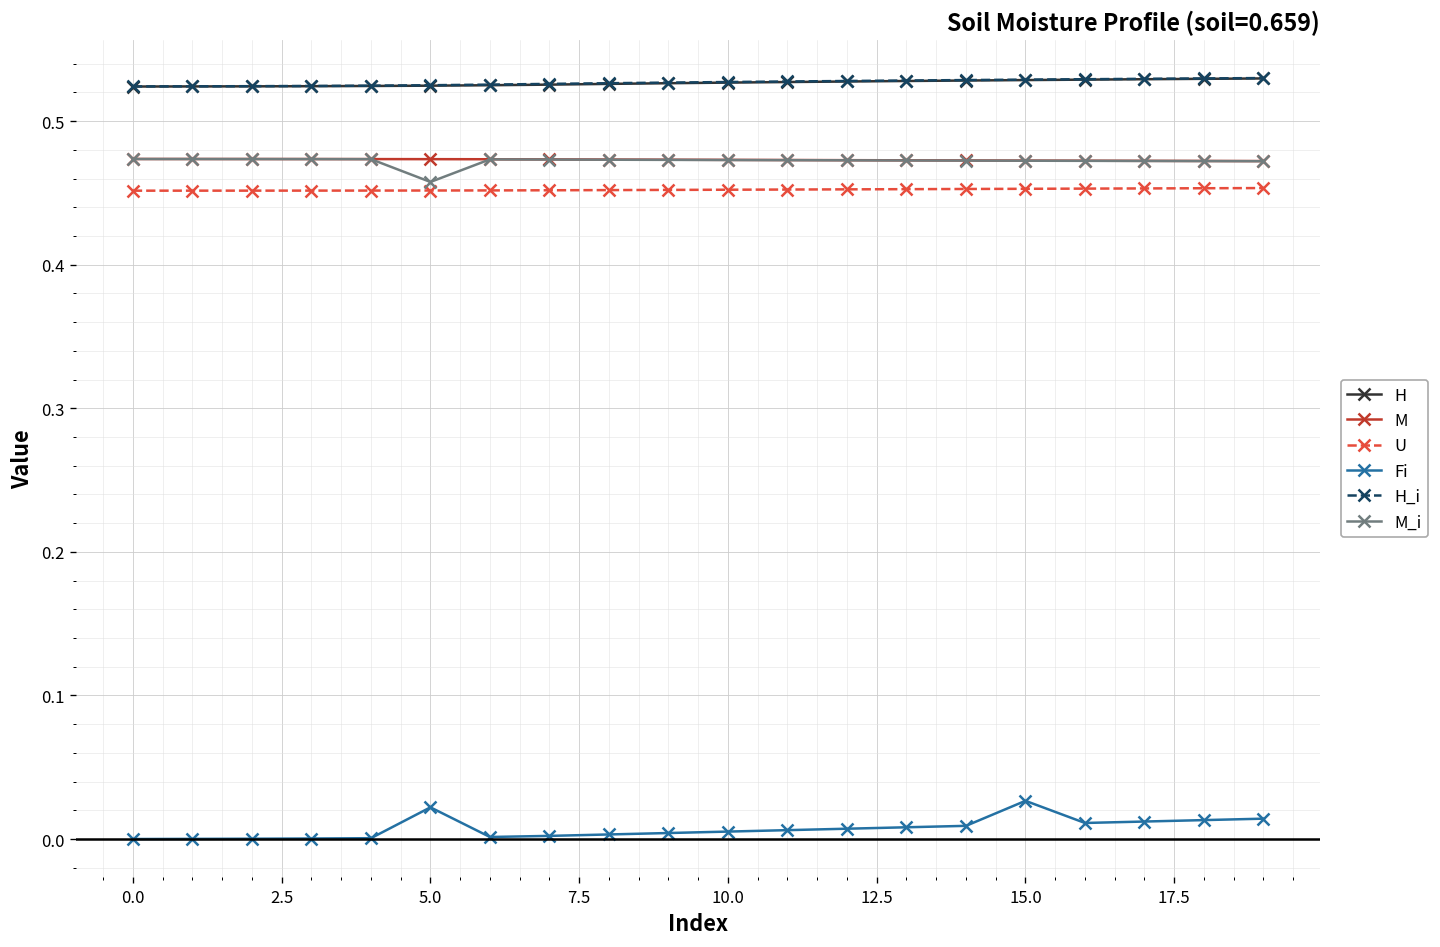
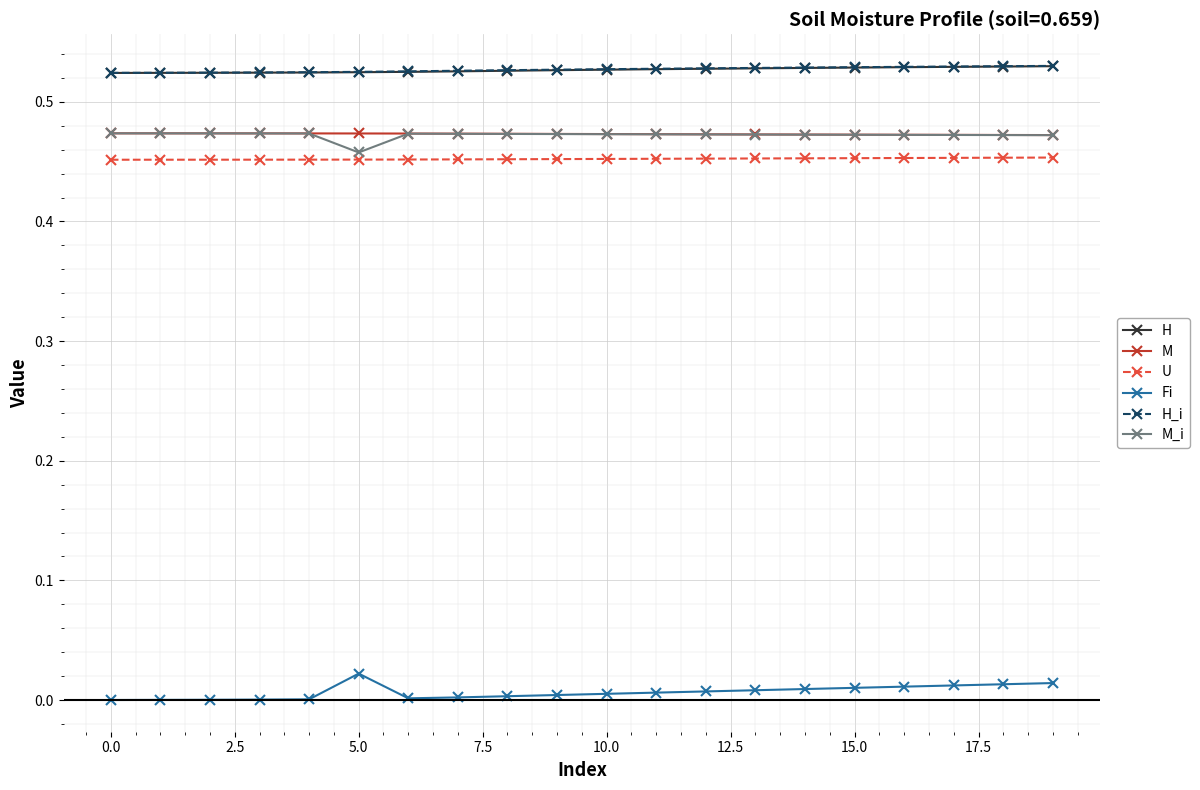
  {
    "Fi": {
      "0.0": 0.000,
      "5.0": 0.022,
      "10.0": 0.005,
-     "15.0": 0.027
+     "15.0": 0.010
    },
    "M_i": {
      "5.0": 0.458
    }
  }
